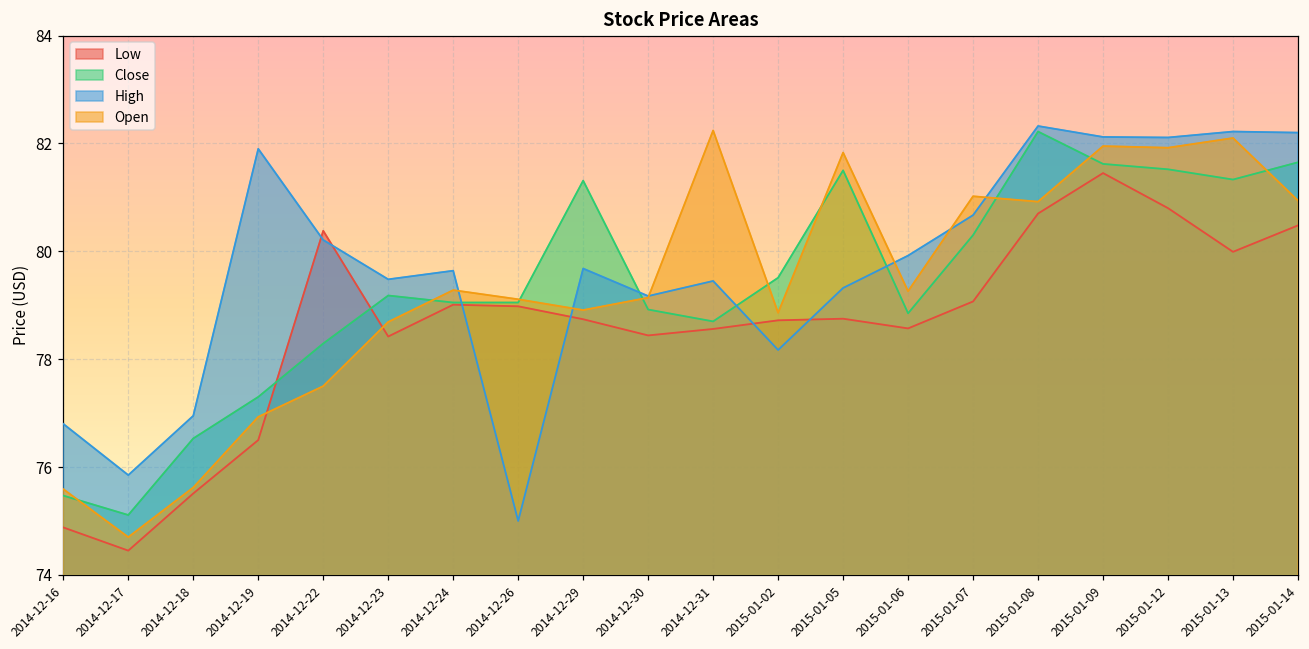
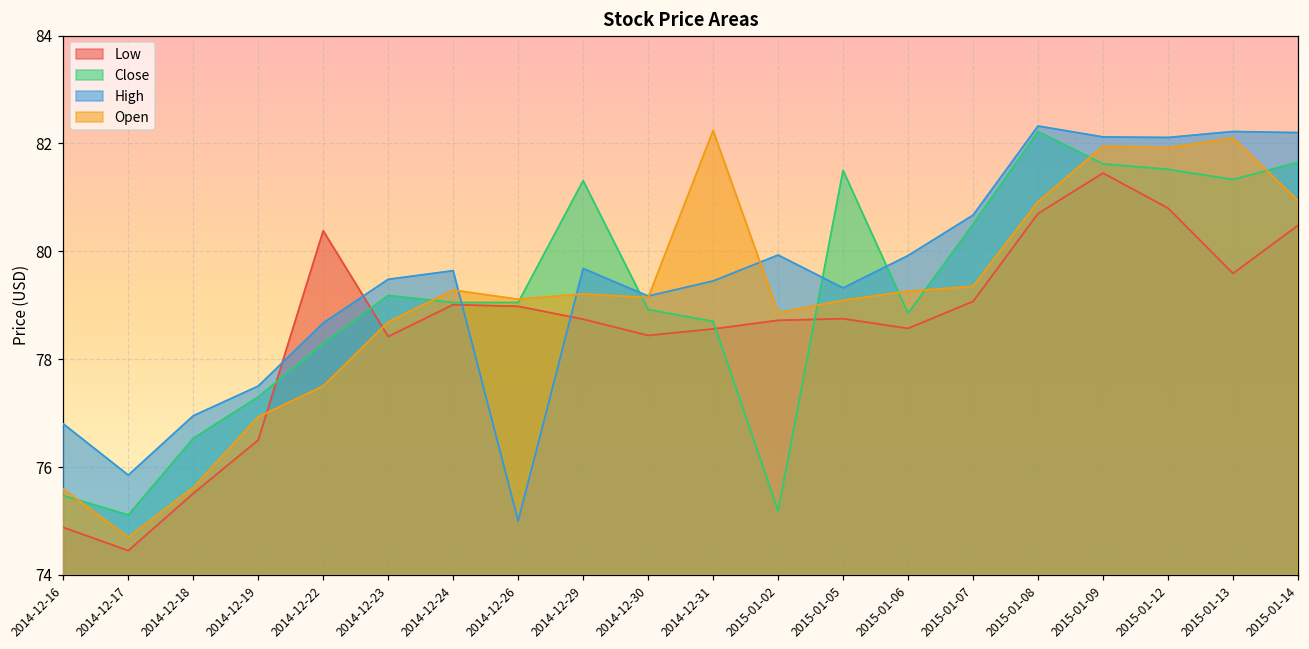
  {
    "Low": {
      "2014-12-16": 74.9,
      "2014-12-17": 74.5,
      "2014-12-18": 75.5,
      "2014-12-19": 76.5,
      "2014-12-22": 80.4,
      "2014-12-23": 78.4,
      "2014-12-26": 79.0,
      "2014-12-29": 78.7,
      "2014-12-30": 78.4,
      "2014-12-31": 78.6,
      "2015-01-02": 78.7,
      "2015-01-05": 78.8,
      "2015-01-06": 78.6,
      "2015-01-07": 79.1,
      "2015-01-08": 80.7,
      "2015-01-09": 81.5,
      "2015-01-12": 80.8,
-     "2015-01-13": 80.0,
+     "2015-01-13": 79.6,
      "2015-01-14": 80.5
    },
    "Close": {
      "2014-12-16": 75.5,
      "2014-12-17": 75.1,
      "2014-12-18": 76.5,
      "2014-12-19": 77.3,
      "2014-12-22": 78.3,
      "2014-12-23": 79.2,
      "2014-12-26": 79.1,
      "2014-12-29": 81.3,
      "2014-12-30": 78.9,
      "2014-12-31": 78.7,
-     "2015-01-02": 79.5,
+     "2015-01-02": 75.2,
      "2015-01-05": 81.5,
      "2015-01-06": 78.9,
-     "2015-01-07": 80.3,
+     "2015-01-07": 80.5,
      "2015-01-08": 82.2,
      "2015-01-09": 81.6,
      "2015-01-12": 81.5,
      "2015-01-13": 81.3,
      "2015-01-14": 81.7
    },
    "High": {
      "2014-12-16": 76.8,
      "2014-12-17": 75.9,
      "2014-12-18": 77.0,
-     "2014-12-19": 81.9,
-     "2014-12-22": 80.2,
+     "2014-12-19": 77.5,
+     "2014-12-22": 78.7,
      "2014-12-23": 79.5,
      "2014-12-24": 79.6,
      "2014-12-26": 75.0,
      "2014-12-29": 79.7,
      "2014-12-31": 79.4,
-     "2015-01-02": 78.2,
+     "2015-01-02": 79.9,
      "2015-01-05": 79.3,
      "2015-01-06": 79.9,
      "2015-01-07": 80.7,
      "2015-01-08": 82.3,
      "2015-01-09": 82.1,
      "2015-01-12": 82.1,
      "2015-01-13": 82.2,
      "2015-01-14": 82.2
    },
    "Open": {
      "2014-12-16": 75.6,
      "2014-12-17": 74.7,
      "2014-12-18": 75.6,
      "2014-12-19": 76.9,
      "2014-12-22": 77.5,
      "2014-12-23": 78.7,
      "2014-12-24": 79.3,
      "2014-12-26": 79.1,
-     "2014-12-29": 78.9,
+     "2014-12-29": 79.2,
      "2014-12-31": 82.2,
      "2015-01-02": 78.9,
-     "2015-01-05": 81.8,
+     "2015-01-05": 79.1,
      "2015-01-06": 79.3,
-     "2015-01-07": 81.0,
+     "2015-01-07": 79.4,
      "2015-01-08": 80.9,
      "2015-01-09": 82.0,
      "2015-01-12": 81.9,
      "2015-01-13": 82.1,
      "2015-01-14": 80.9
    }
  }
